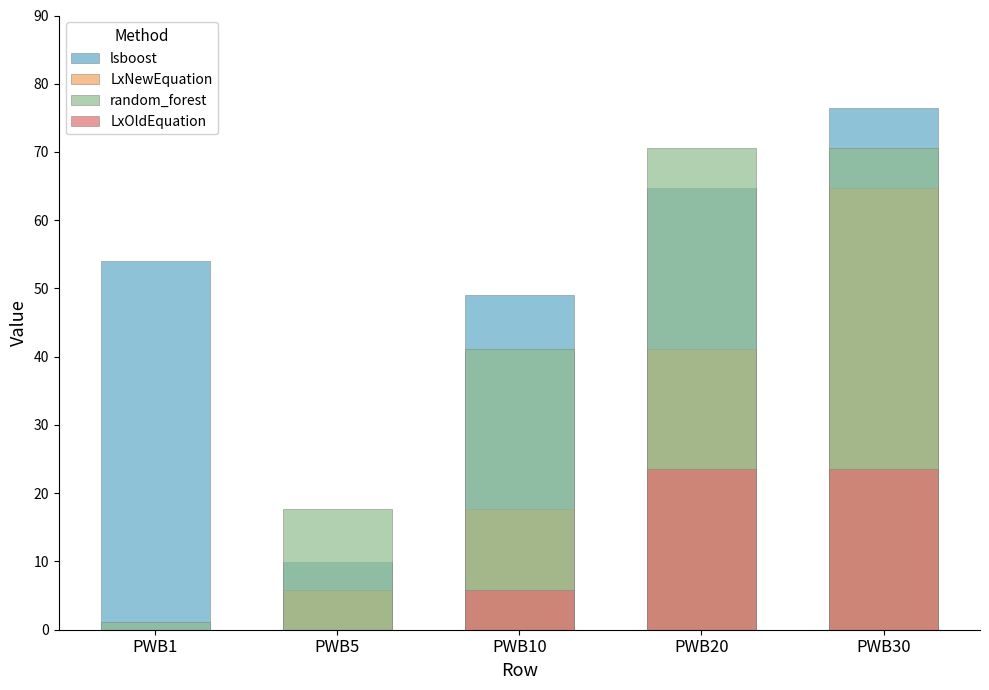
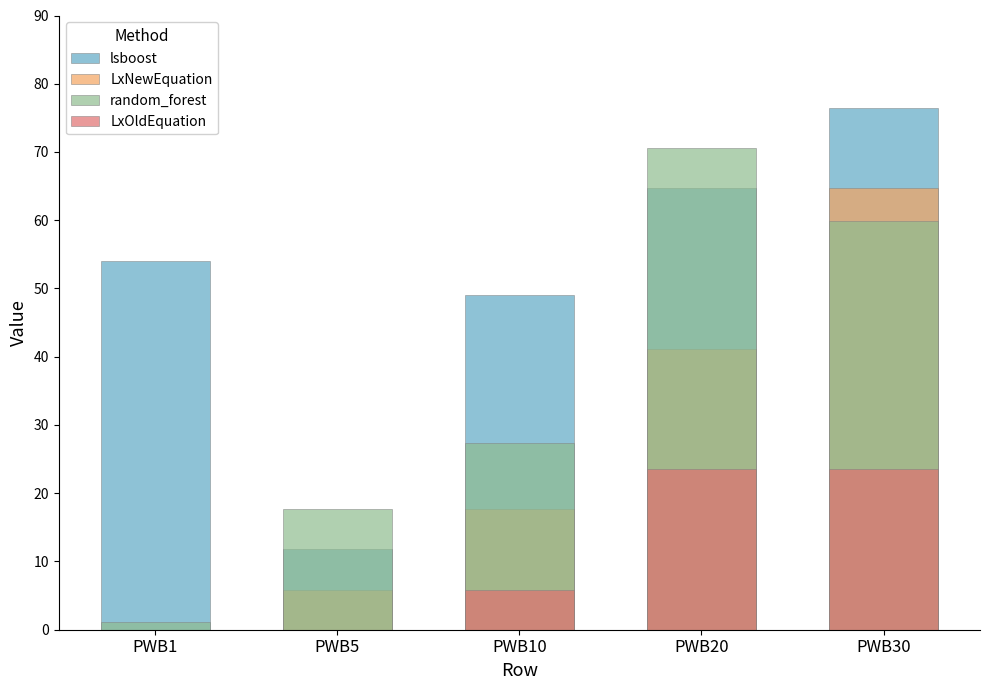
  {
    "lsboost": {
      "PWB1": 54,
-     "PWB5": 10,
+     "PWB5": 12,
      "PWB10": 49,
      "PWB30": 76
    },
    "random_forest": {
      "PWB5": 18,
-     "PWB10": 41,
+     "PWB10": 27,
      "PWB20": 71,
-     "PWB30": 71
+     "PWB30": 60
    }
  }
